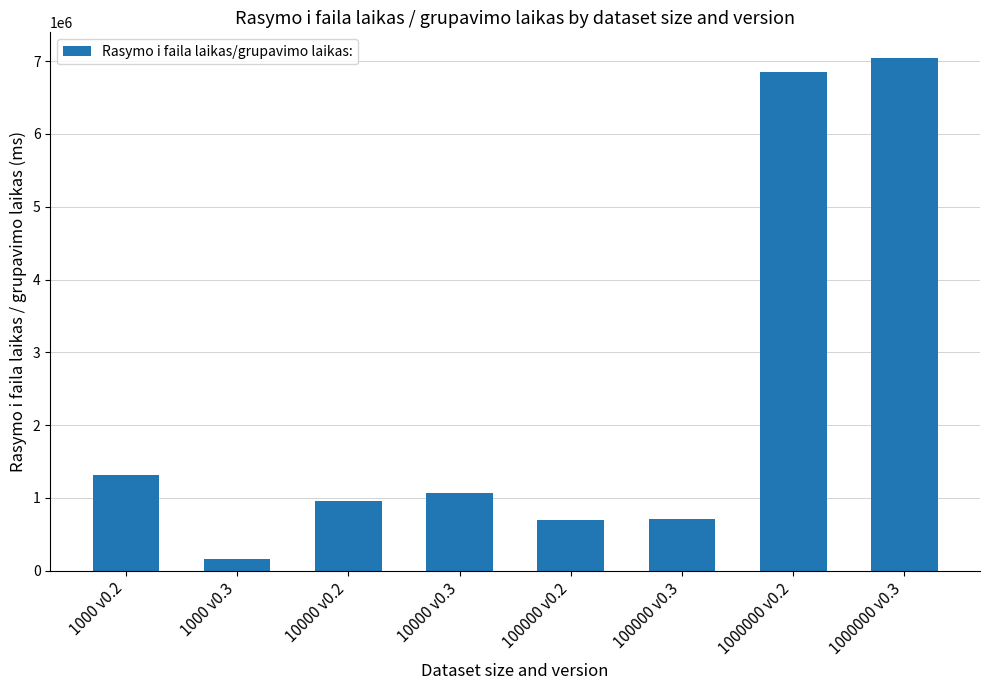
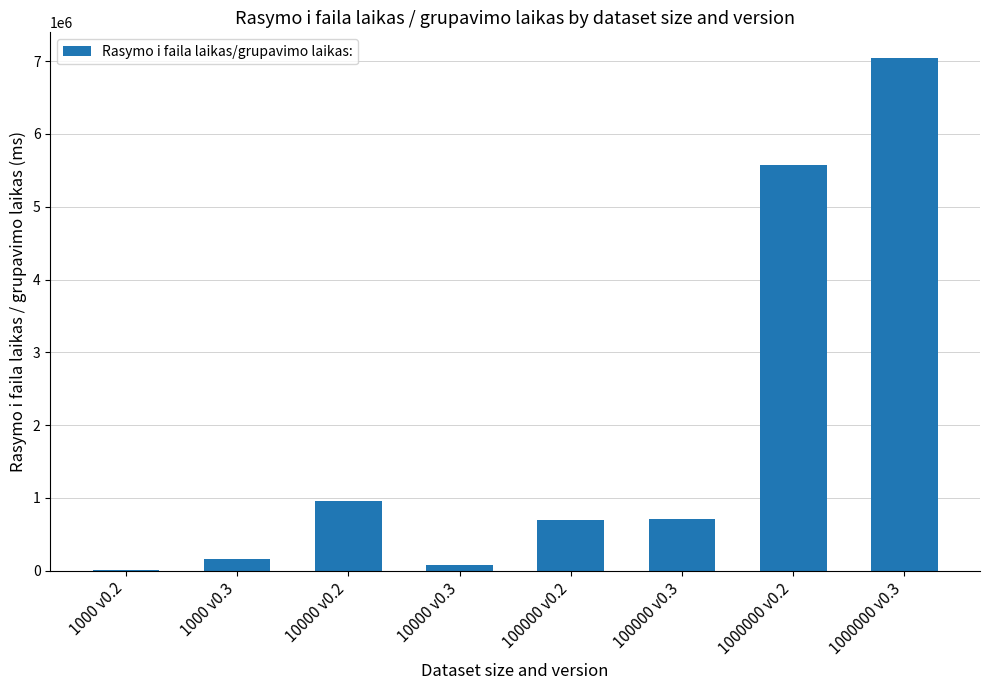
  {
-   "1000 v0.2": 1300000,
+   "1000 v0.2": 0,
    "1000 v0.3": 200000,
    "10000 v0.2": 1000000,
-   "10000 v0.3": 1100000,
+   "10000 v0.3": 100000,
    "100000 v0.2": 700000,
    "100000 v0.3": 700000,
-   "1000000 v0.2": 6800000,
+   "1000000 v0.2": 5600000,
    "1000000 v0.3": 7000000
  }
